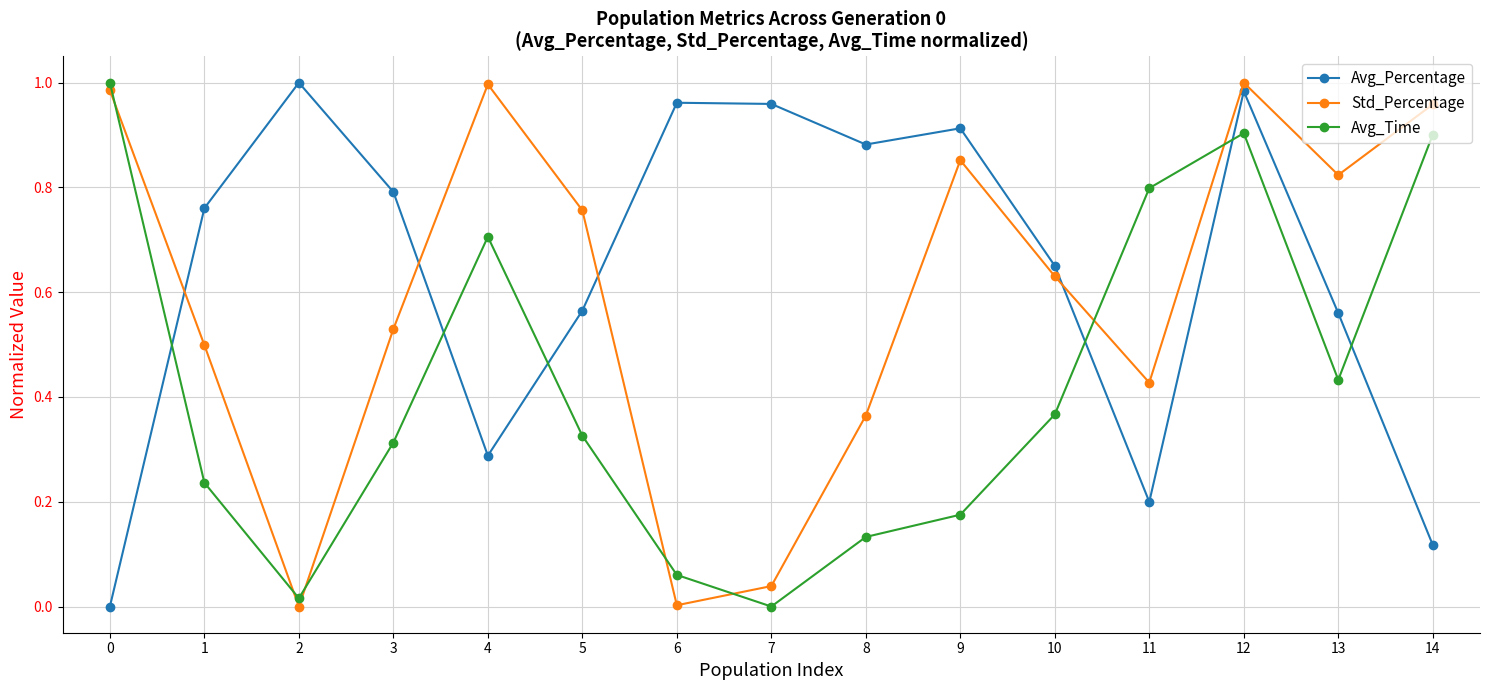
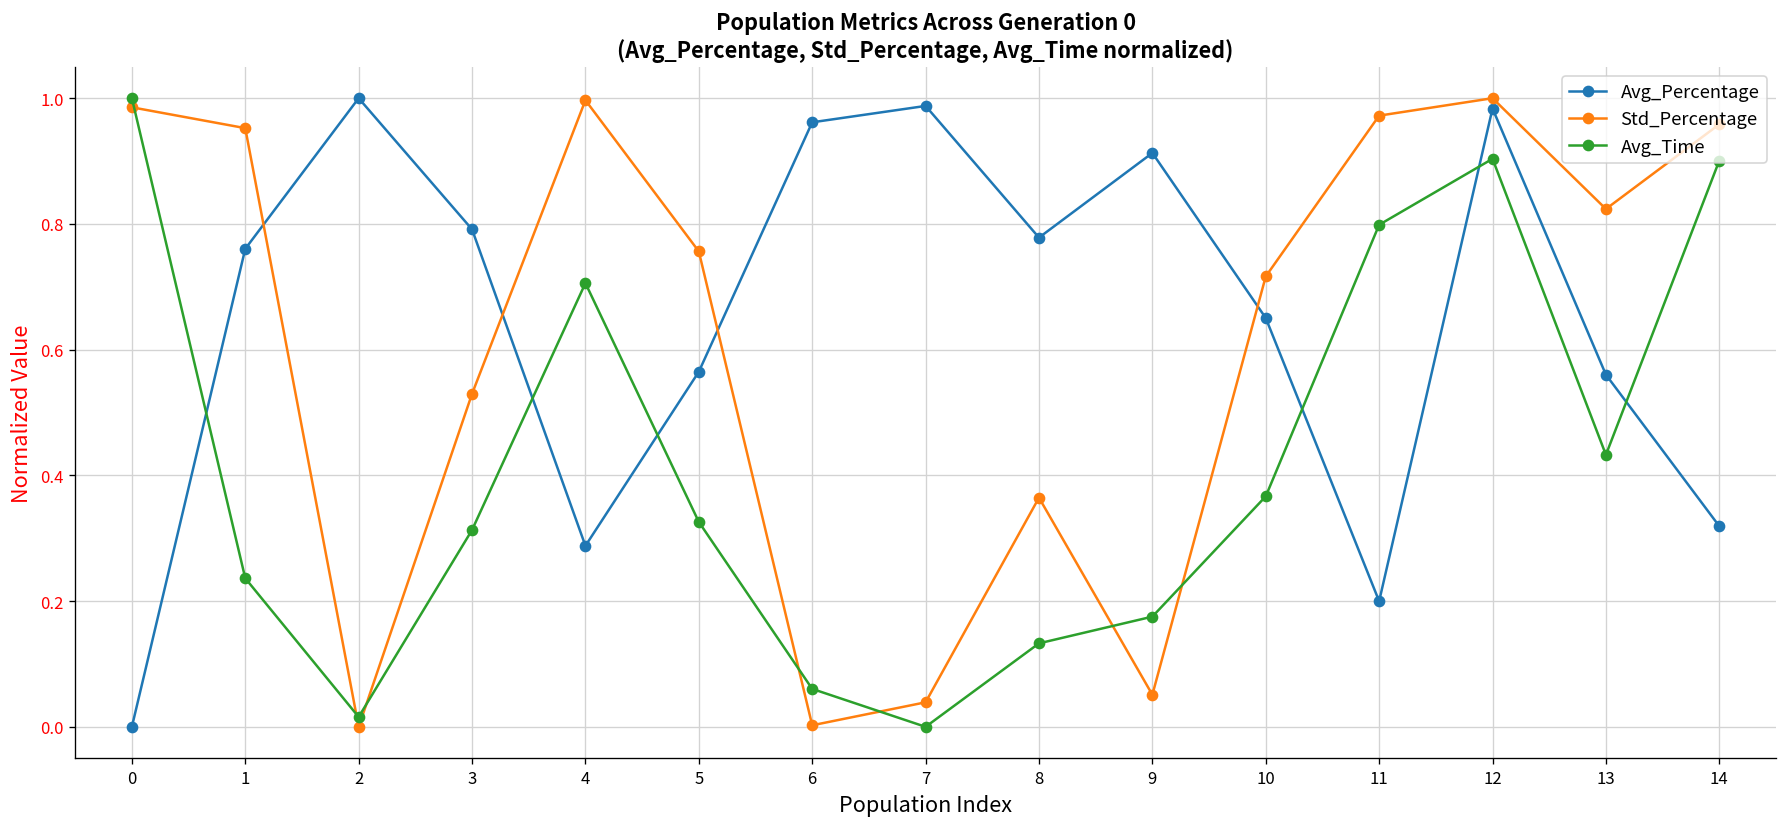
  {
    "Avg_Percentage": {
      "0": 0.00,
      "1": 0.76,
      "2": 1.00,
      "3": 0.79,
      "4": 0.29,
      "5": 0.56,
      "6": 0.96,
-     "7": 0.96,
-     "8": 0.88,
+     "7": 0.99,
+     "8": 0.78,
      "9": 0.91,
      "10": 0.65,
      "11": 0.20,
      "12": 0.98,
      "13": 0.56,
-     "14": 0.12
+     "14": 0.32
    },
    "Std_Percentage": {
      "0": 0.99,
-     "1": 0.50,
+     "1": 0.95,
      "2": 0.00,
      "3": 0.53,
      "4": 1.00,
      "5": 0.76,
      "6": 0.00,
      "7": 0.04,
      "8": 0.36,
-     "9": 0.85,
-     "10": 0.63,
-     "11": 0.43,
+     "9": 0.05,
+     "10": 0.72,
+     "11": 0.97,
      "12": 1.00,
      "13": 0.82
    },
    "Avg_Time": {
      "0": 1.00,
      "1": 0.24,
      "2": 0.02,
      "3": 0.31,
      "4": 0.71,
      "5": 0.33,
      "6": 0.06,
      "7": 0.00,
      "8": 0.13,
      "9": 0.18,
      "10": 0.37,
      "11": 0.80,
      "12": 0.90,
      "13": 0.43
    }
  }
